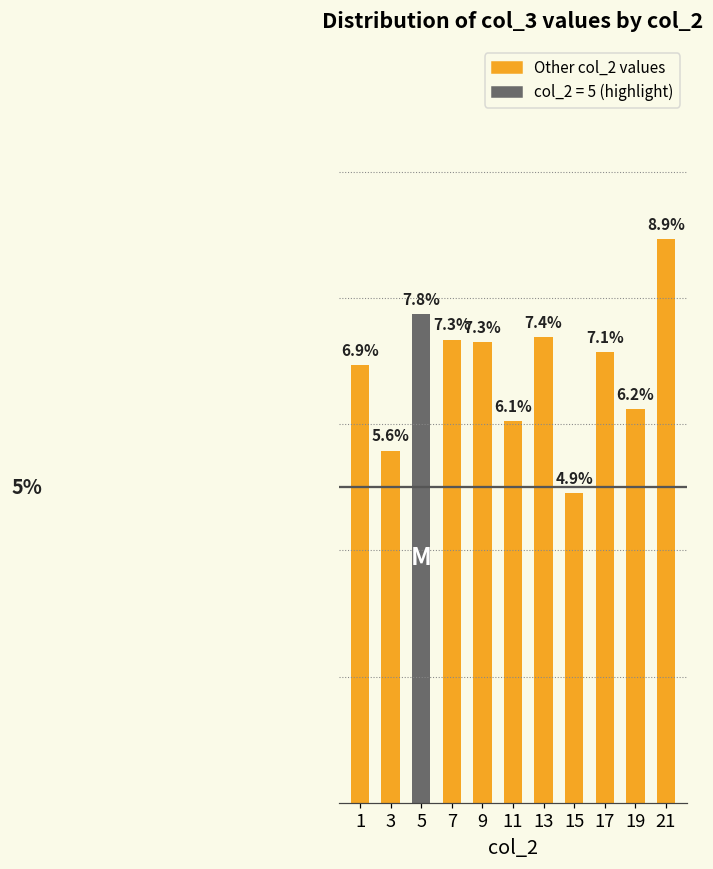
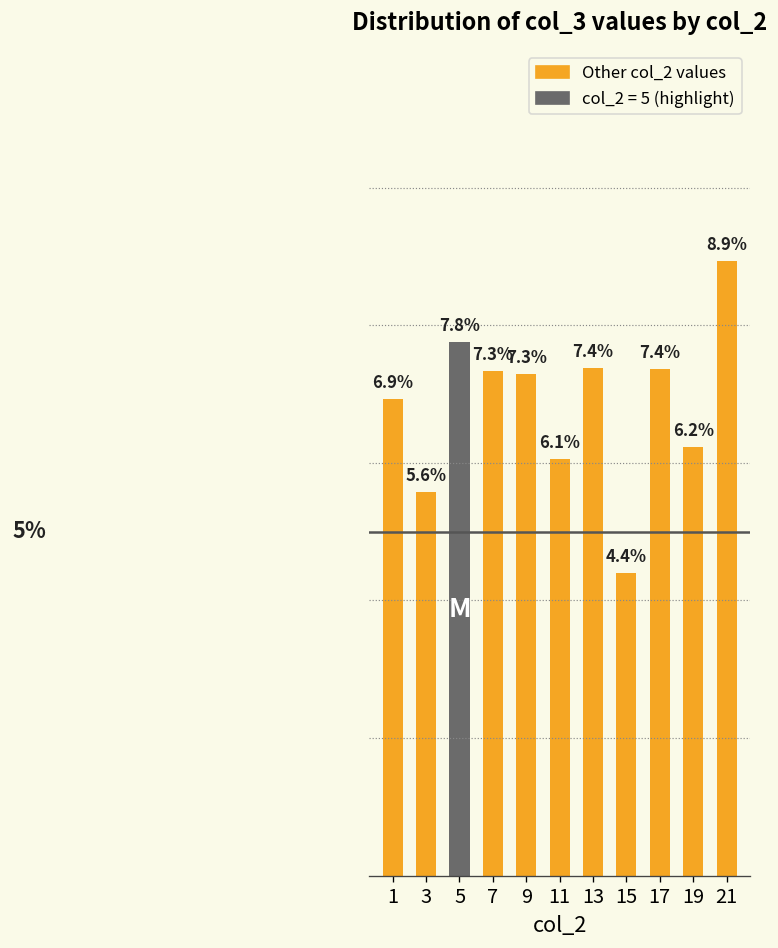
  {
    "1": "6.9%",
    "3": "5.6%",
    "5": "7.8%",
    "11": "6.1%",
    "13": "7.4%",
-   "15": "4.9%",
-   "17": "7.1%",
+   "15": "4.4%",
+   "17": "7.4%",
    "19": "6.2%",
    "21": "8.9%"
  }
